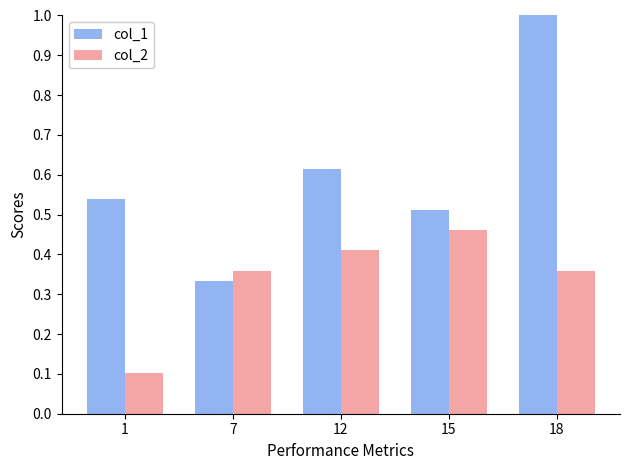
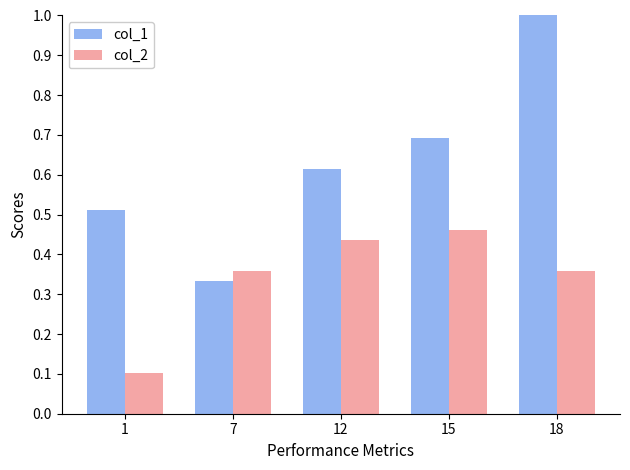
  {
    "col_1": {
-     "1": 0.54,
+     "1": 0.51,
      "7": 0.33,
      "12": 0.62,
-     "15": 0.51,
+     "15": 0.69,
      "18": 1.00
    },
    "col_2": {
      "1": 0.10,
      "7": 0.36,
-     "12": 0.41,
+     "12": 0.44,
      "15": 0.46,
      "18": 0.36
    }
  }
